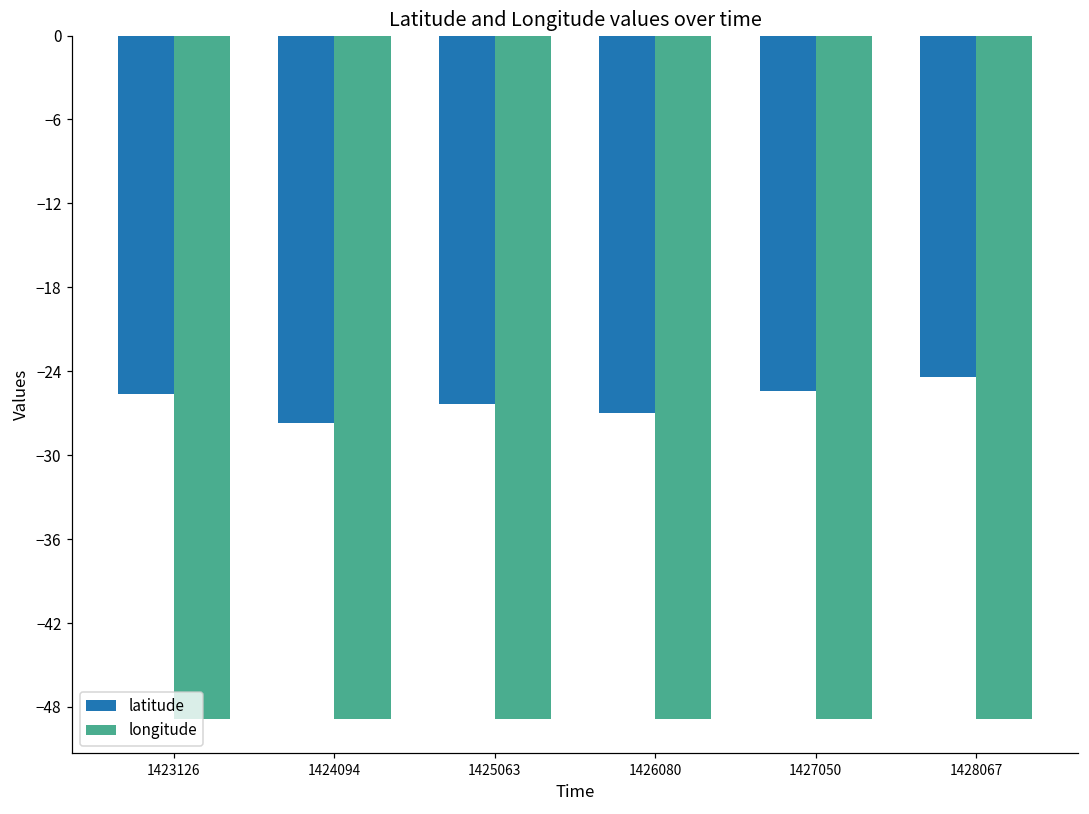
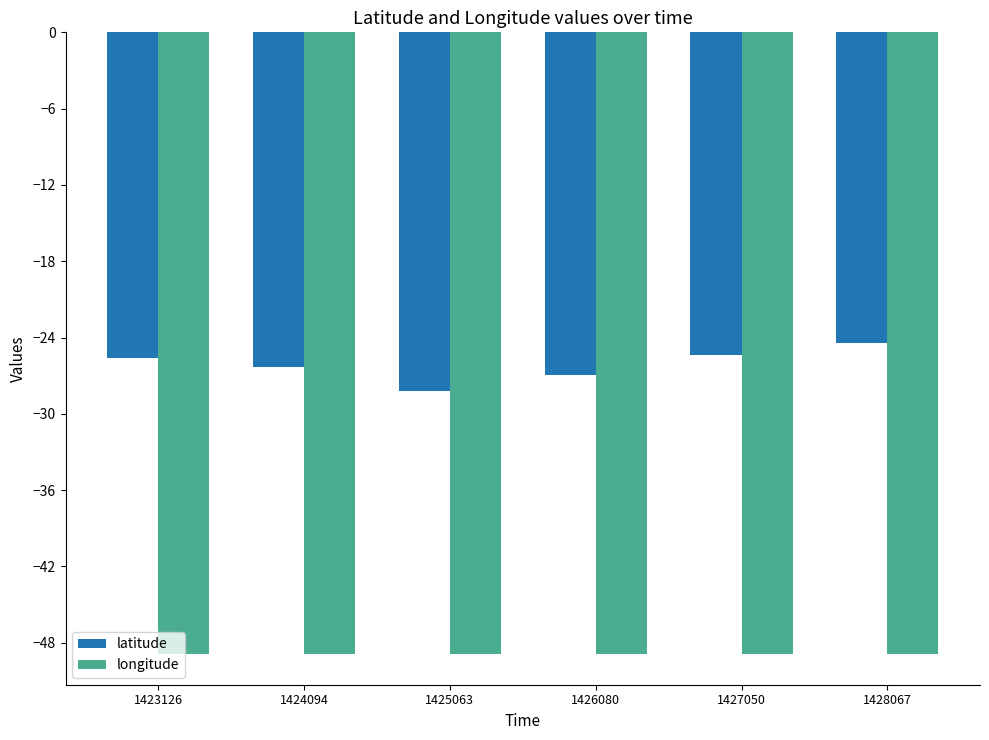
  {
    "latitude": {
      "1423126": -25.6,
-     "1424094": -27.7,
-     "1425063": -26.3,
+     "1424094": -26.3,
+     "1425063": -28.2,
      "1426080": -27.0,
      "1427050": -25.4,
      "1428067": -24.4
    },
    "longitude": {
      "1424094": -48.9,
      "1425063": -48.9,
      "1426080": -48.9,
      "1427050": -48.9,
      "1428067": -48.9
    }
  }
